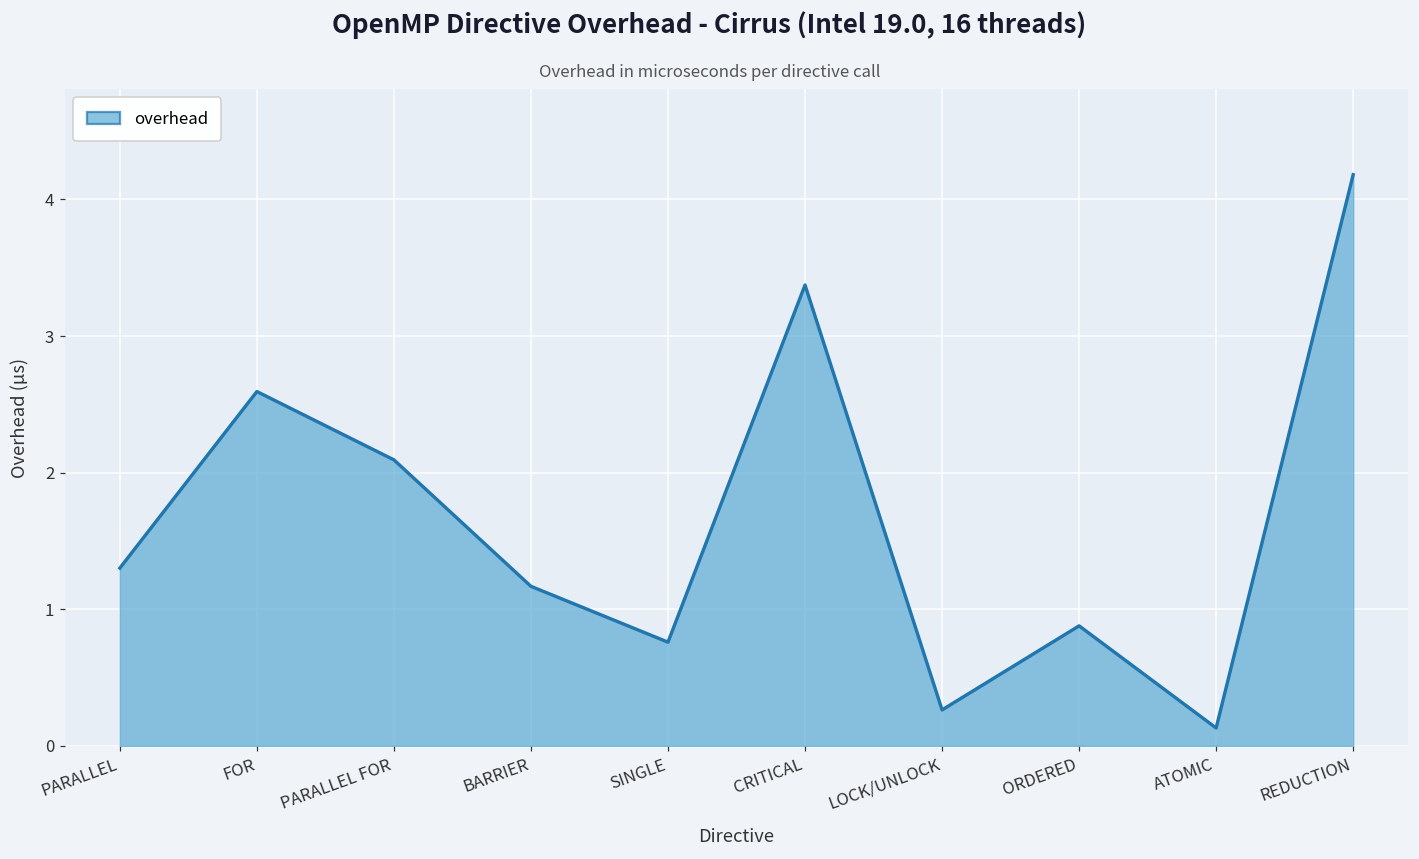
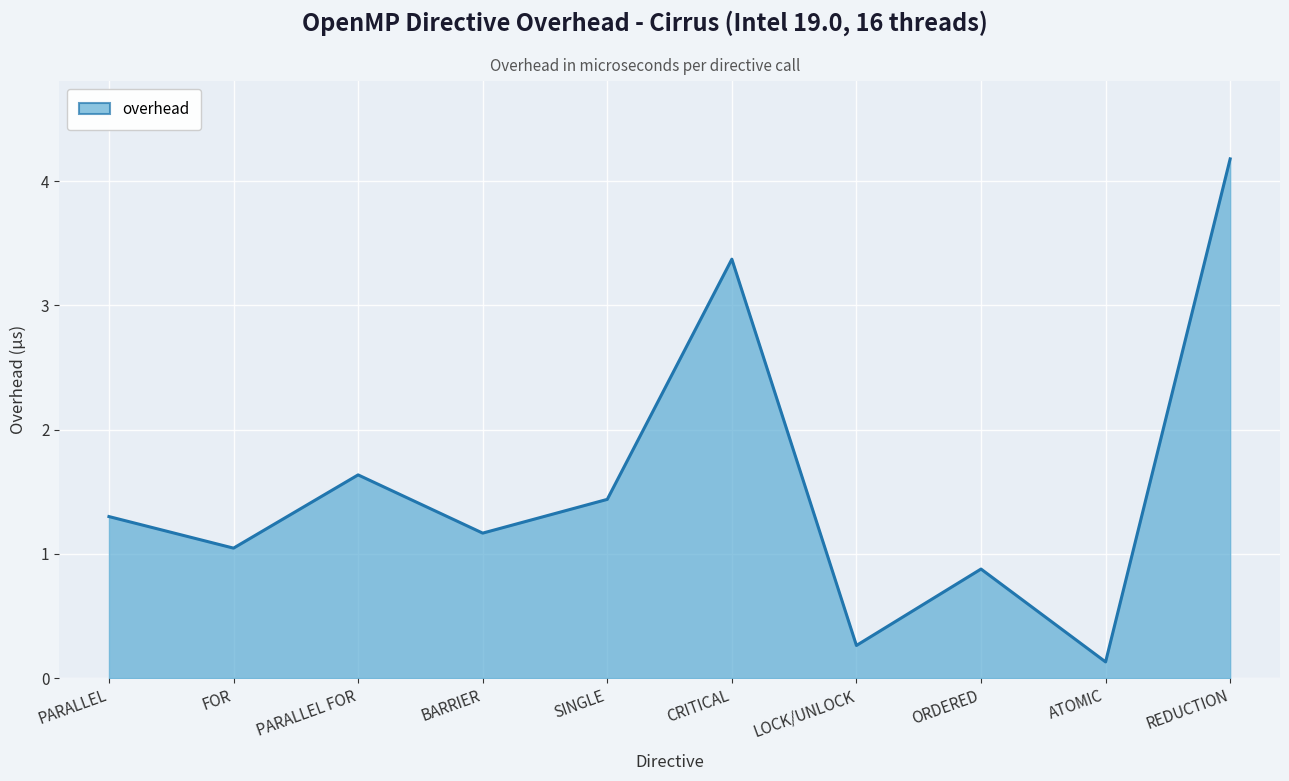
  {
    "PARALLEL": 1.30,
-   "FOR": 2.59,
-   "PARALLEL FOR": 2.09,
+   "FOR": 1.05,
+   "PARALLEL FOR": 1.64,
    "BARRIER": 1.17,
-   "SINGLE": 0.76,
+   "SINGLE": 1.44,
    "CRITICAL": 3.37,
    "LOCK/UNLOCK": 0.26,
    "ORDERED": 0.88,
    "ATOMIC": 0.13,
    "REDUCTION": 4.18
  }
